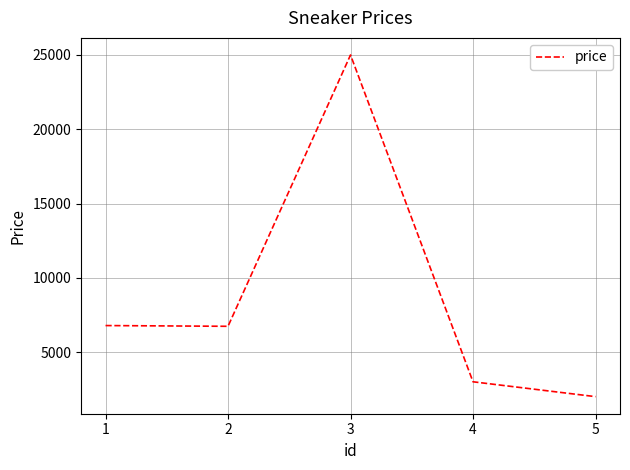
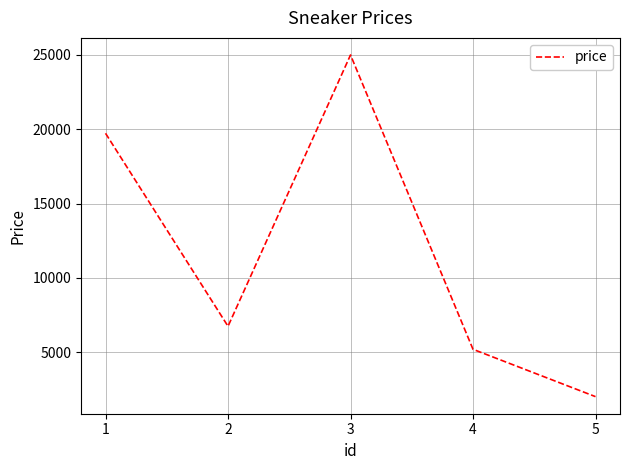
  {
-   "1": 6800,
+   "1": 19700,
    "2": 6700,
    "3": 25000,
-   "4": 3000,
+   "4": 5200,
    "5": 2000
  }
